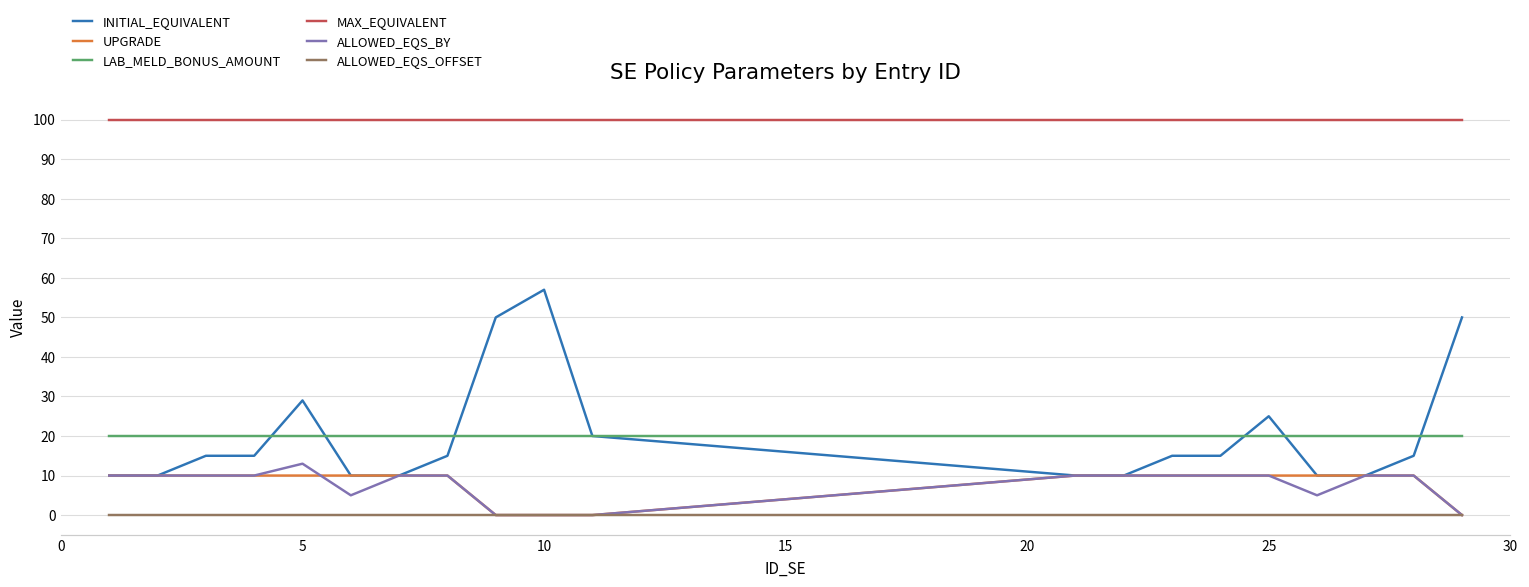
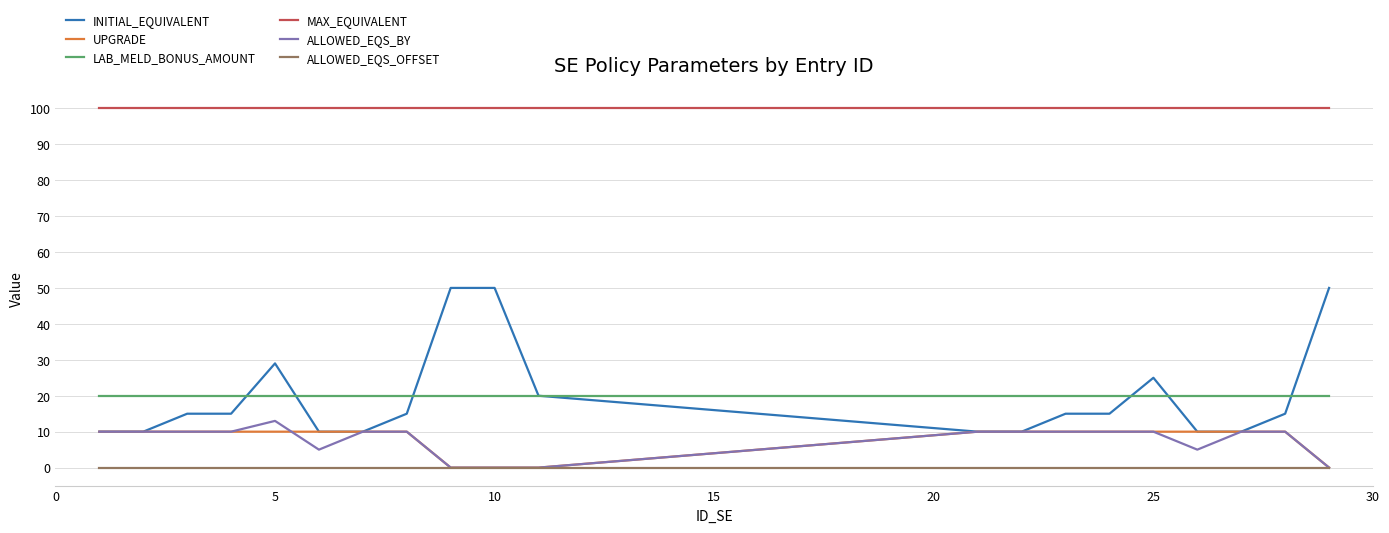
  {
    "INITIAL_EQUIVALENT": {
      "5": 29,
-     "10": 57,
+     "10": 50,
      "25": 25
    },
    "LAB_MELD_BONUS_AMOUNT": {
      "5": 20,
      "10": 20,
      "25": 20
    },
    "ALLOWED_EQS_BY": {
      "5": 13
    },
    "ALLOWED_EQS_OFFSET": {
      "5": 0,
      "25": 0
    }
  }
